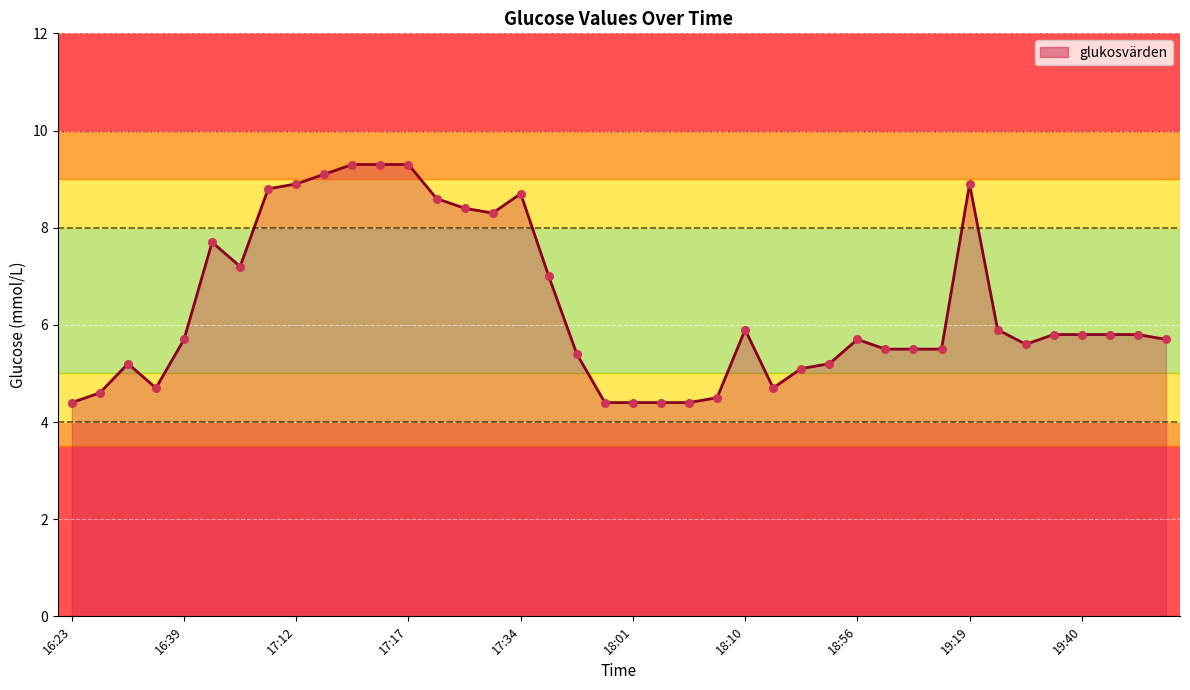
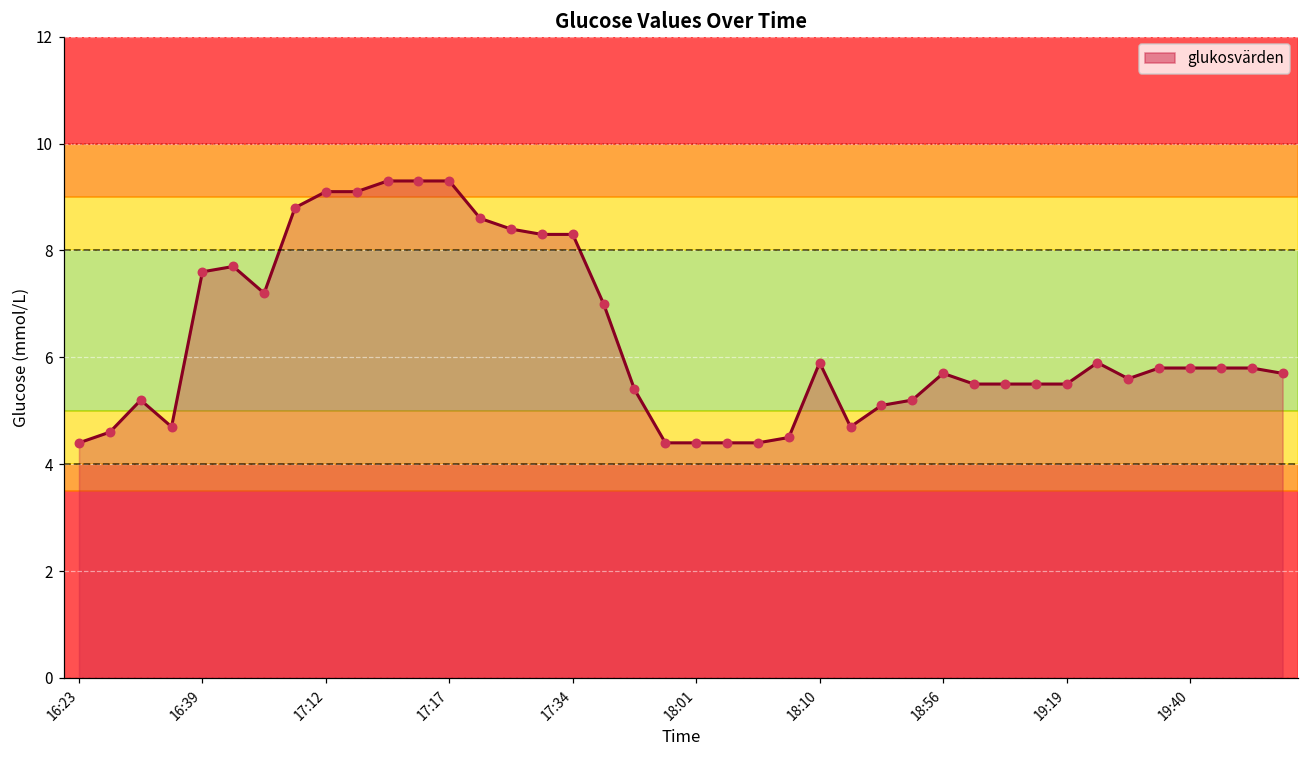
  {
    "16:23": 4.4,
-   "16:39": 5.7,
-   "17:12": 8.9,
+   "16:39": 7.6,
+   "17:12": 9.1,
    "17:17": 9.3,
-   "17:34": 8.7,
+   "17:34": 8.3,
    "18:10": 5.9,
    "18:56": 5.7,
-   "19:19": 8.9
+   "19:19": 5.5
  }
